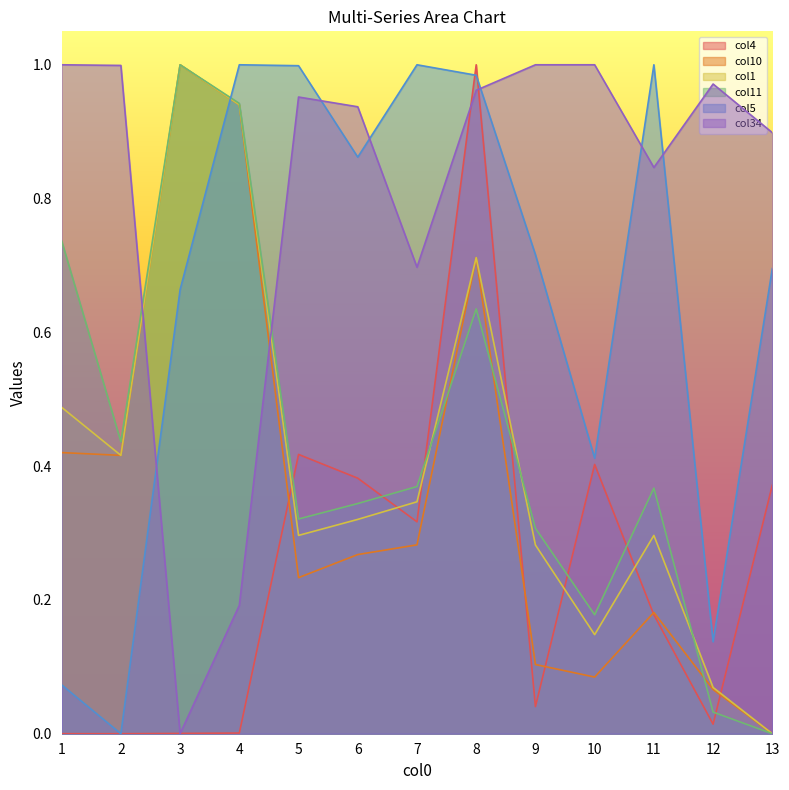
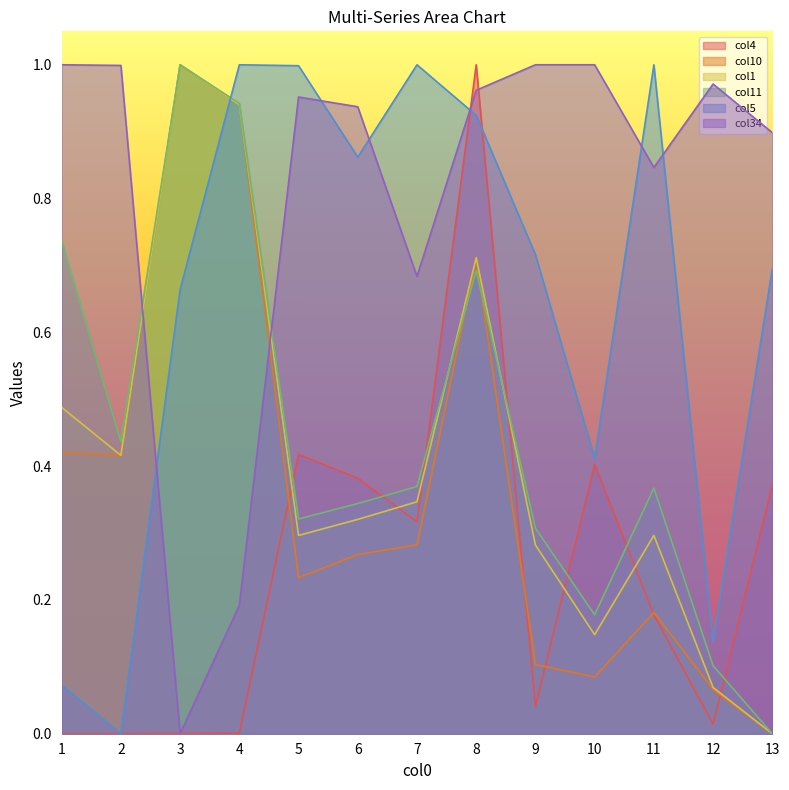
  {
    "col11": {
      "1": 0.74,
      "2": 0.44,
      "5": 0.32,
      "6": 0.34,
      "7": 0.37,
-     "8": 0.64,
+     "8": 0.69,
      "9": 0.31,
      "10": 0.18,
      "11": 0.37,
-     "12": 0.03
+     "12": 0.10
    },
    "col5": {
      "1": 0.07,
      "3": 0.66,
      "4": 1.00,
      "5": 1.00,
      "6": 0.86,
      "7": 1.00,
-     "8": 0.98,
+     "8": 0.92,
      "9": 0.72,
      "10": 0.41,
      "11": 1.00,
      "12": 0.14,
      "13": 0.70
    },
    "col34": {
      "1": 1.00,
      "2": 1.00,
      "4": 0.19,
      "5": 0.95,
      "6": 0.94,
-     "7": 0.70,
+     "7": 0.68,
      "8": 0.96,
      "9": 1.00,
      "10": 1.00,
      "11": 0.85,
      "13": 0.90
    }
  }
